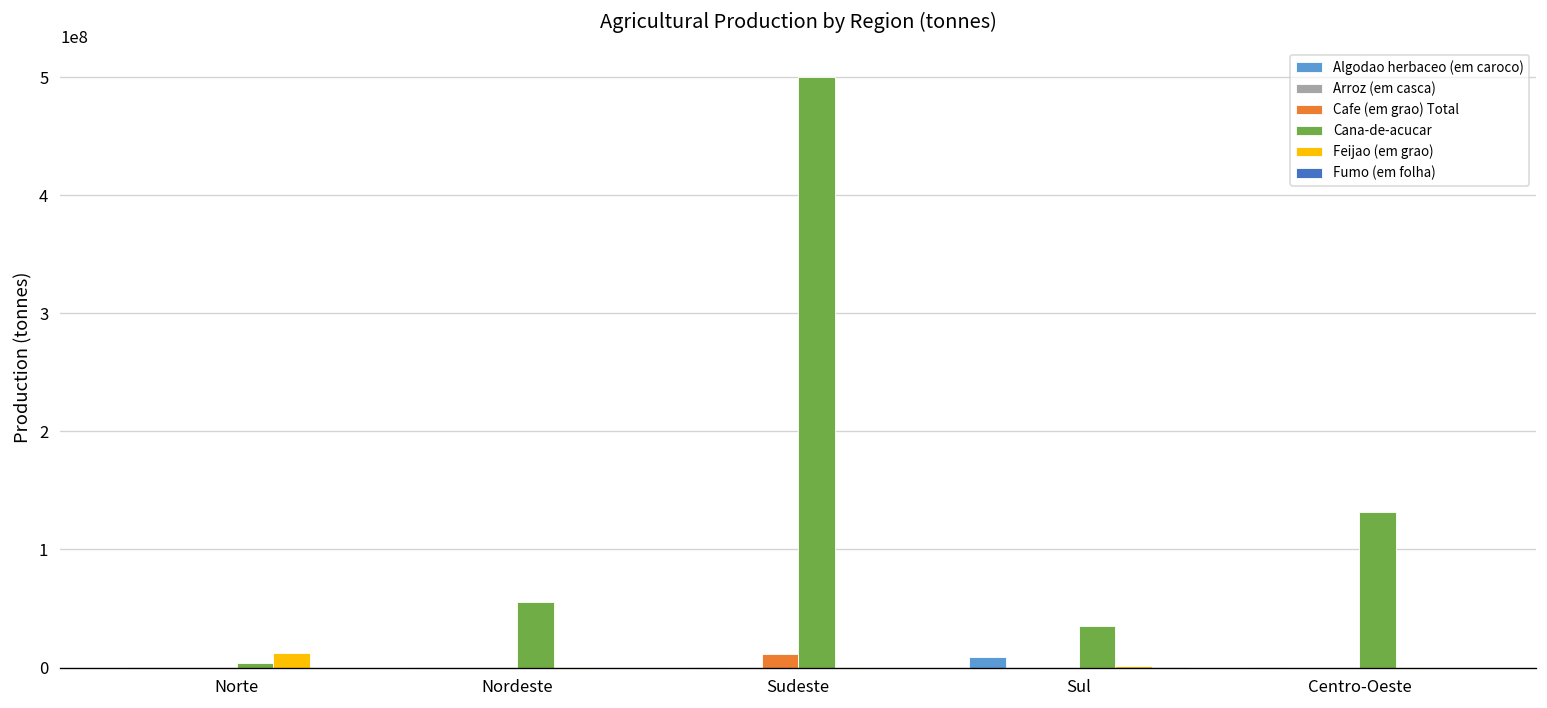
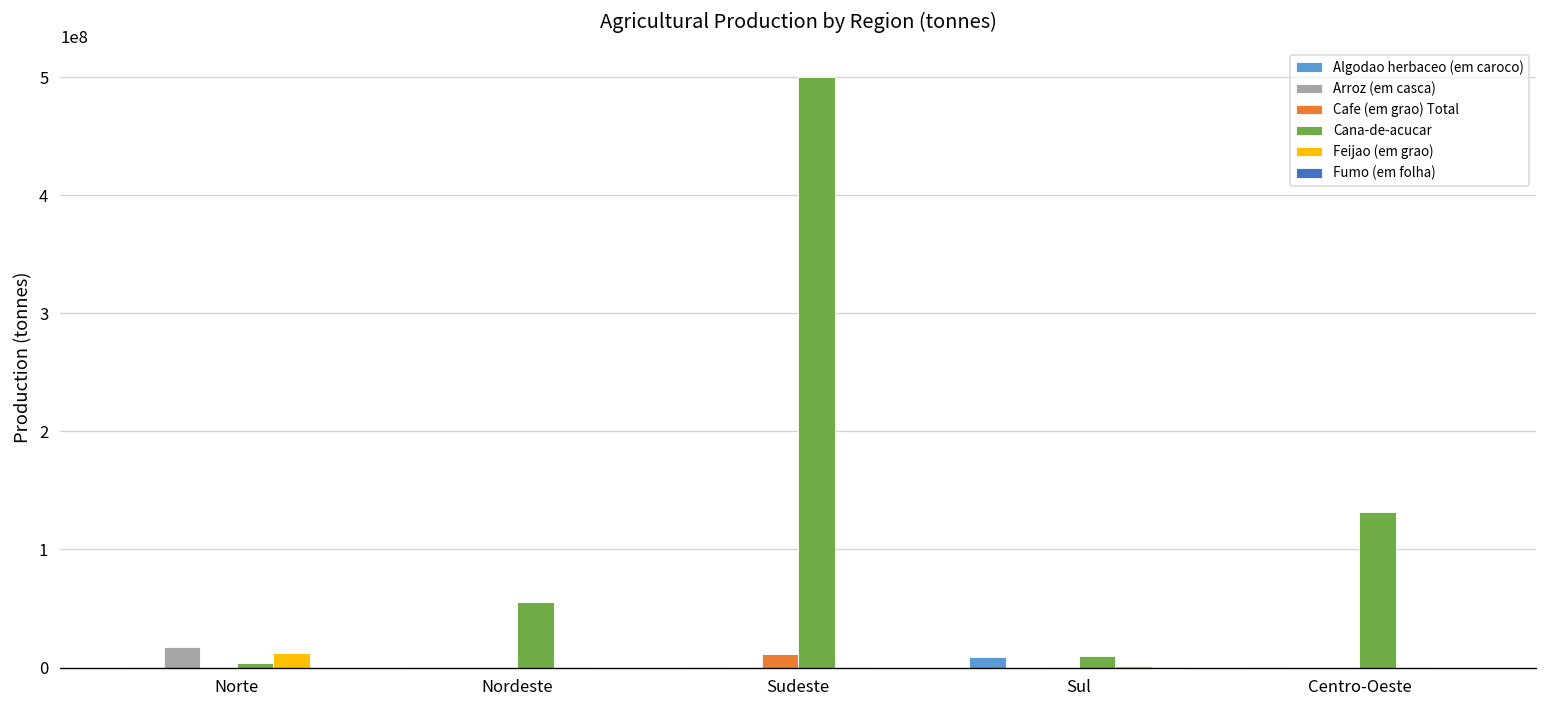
  {
    "Arroz (em casca)": {
-     "Norte": 0,
+     "Norte": 20000000,
      "Sul": 0
    },
    "Cafe (em grao) Total": {
      "Sudeste": 10000000
    },
    "Cana-de-acucar": {
      "Norte": 0,
      "Nordeste": 60000000,
      "Sudeste": 500000000,
-     "Sul": 40000000,
+     "Sul": 10000000,
      "Centro-Oeste": 130000000
    },
    "Feijao (em grao)": {
      "Norte": 10000000
    }
  }
